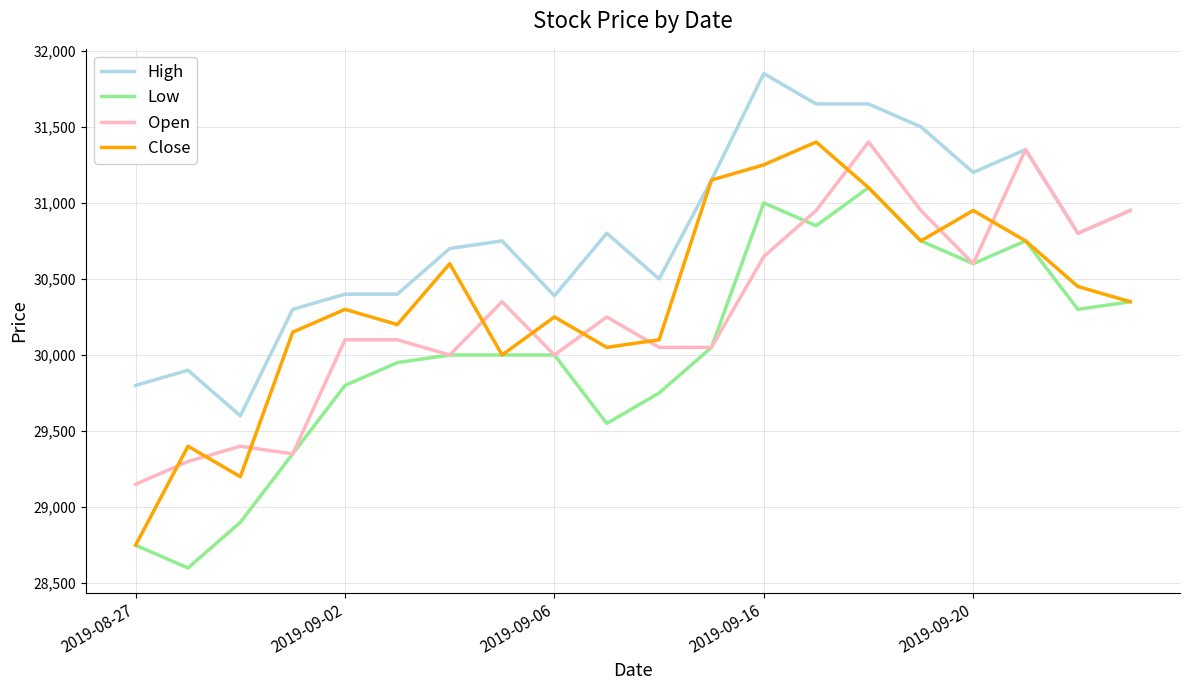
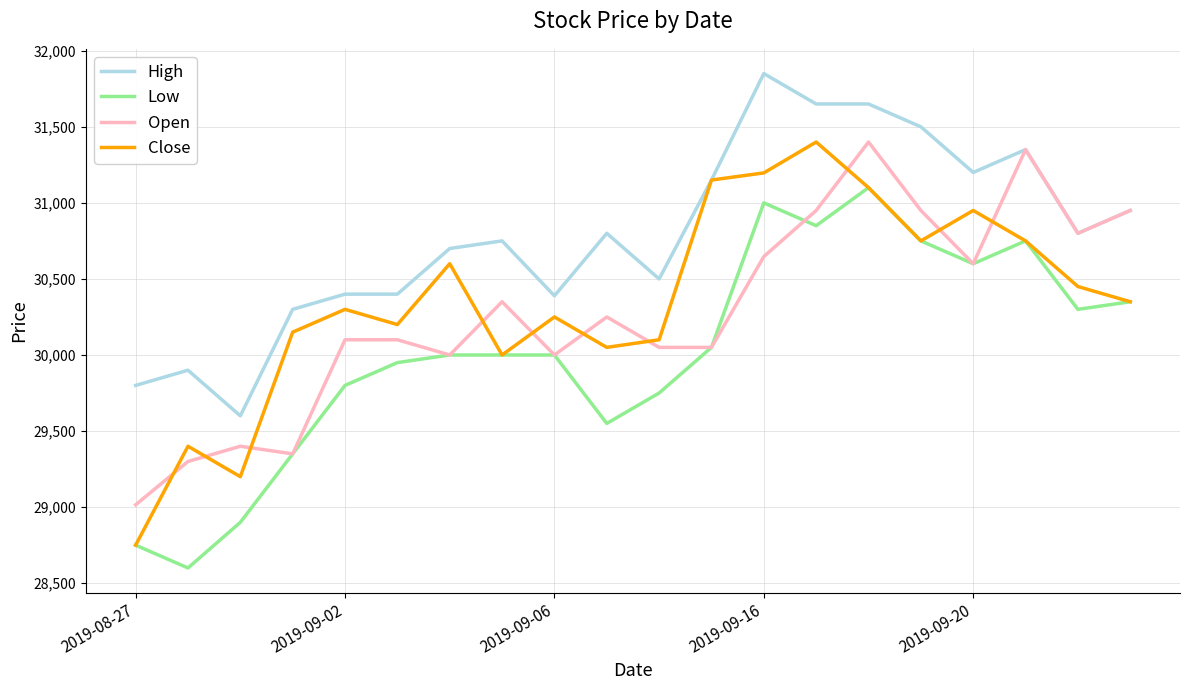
  {
    "High": {
      "2019-08-27": "29,800",
      "2019-09-02": "30,400",
      "2019-09-06": "30,390",
      "2019-09-16": "31,850",
      "2019-09-20": "31,200"
    },
    "Low": {
      "2019-09-02": "29,800",
      "2019-09-16": "31,000"
    },
    "Open": {
-     "2019-08-27": "29,150",
+     "2019-08-27": "29,020",
      "2019-09-02": "30,100",
      "2019-09-16": "30,650"
    },
    "Close": {
      "2019-09-02": "30,300",
      "2019-09-06": "30,250",
-     "2019-09-16": "31,250",
+     "2019-09-16": "31,200",
      "2019-09-20": "30,950"
    }
  }
